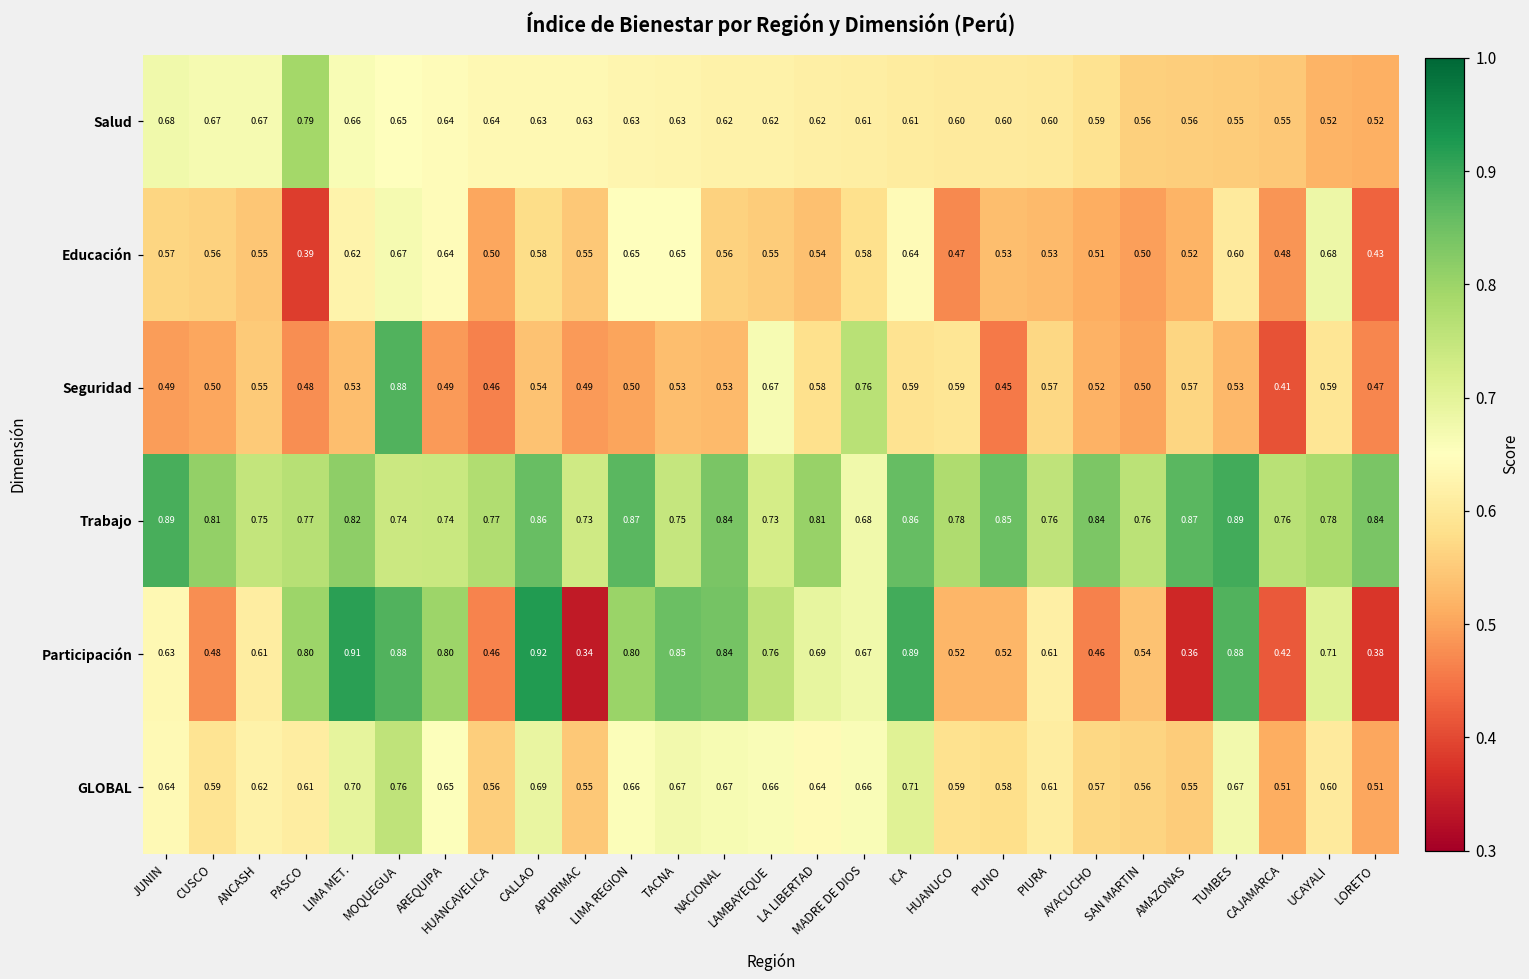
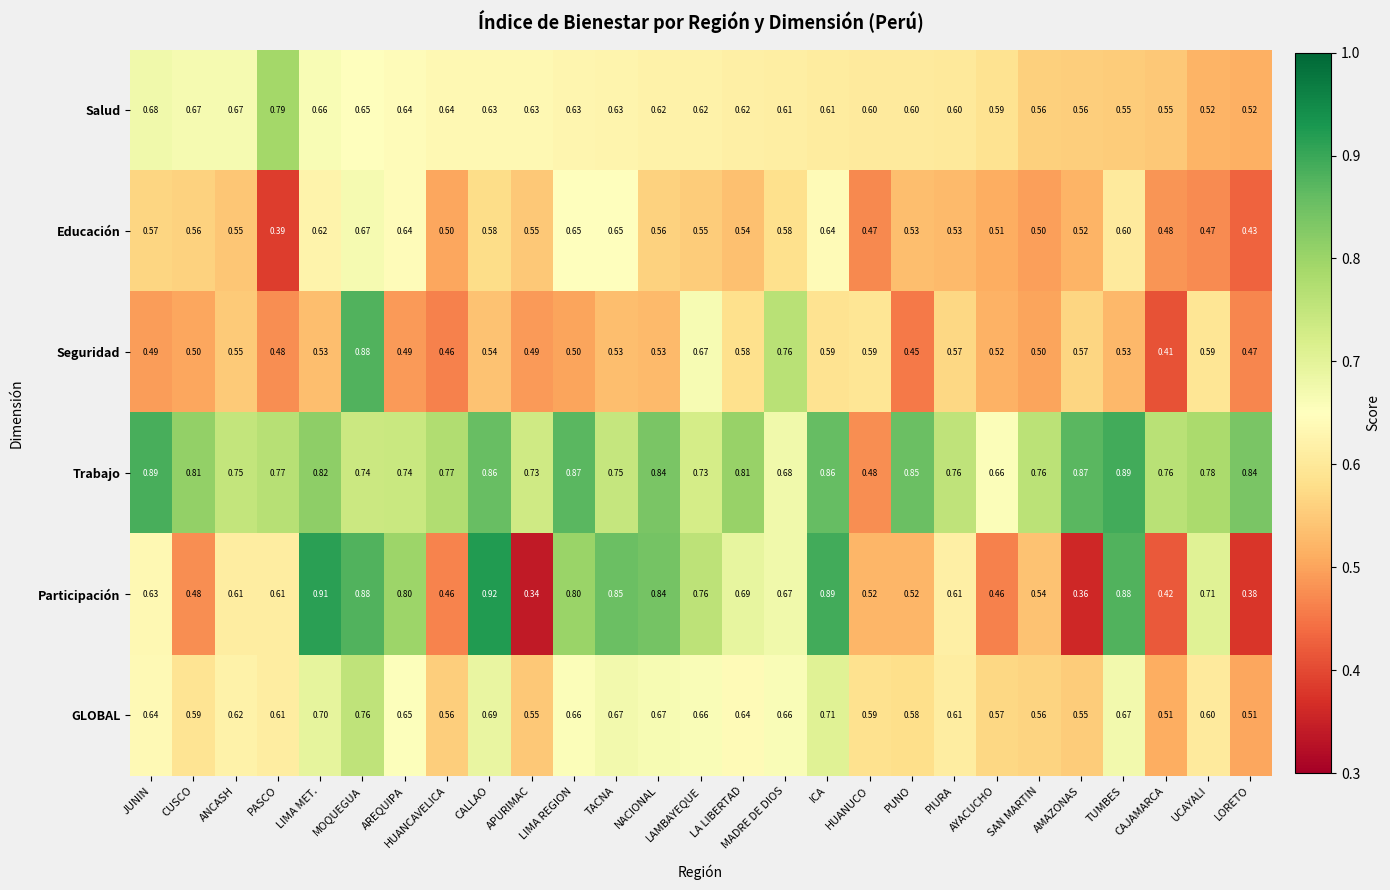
  {
    "Salud": {
      "JUNIN": 0.68,
      "CUSCO": 0.67,
      "ANCASH": 0.67,
      "PASCO": 0.79,
      "LIMA MET.": 0.66,
      "MOQUEGUA": 0.65,
      "AREQUIPA": 0.64,
      "HUANCAVELICA": 0.64,
      "CALLAO": 0.63,
      "APURIMAC": 0.63,
      "LIMA REGION": 0.63,
      "TACNA": 0.63,
      "NACIONAL": 0.62,
      "LAMBAYEQUE": 0.62,
      "LA LIBERTAD": 0.62,
      "MADRE DE DIOS": 0.61,
      "ICA": 0.61,
      "HUANUCO": 0.60,
      "PUNO": 0.60,
      "PIURA": 0.60,
      "AYACUCHO": 0.59,
      "SAN MARTIN": 0.56,
      "AMAZONAS": 0.56,
      "TUMBES": 0.55,
      "CAJAMARCA": 0.55,
      "UCAYALI": 0.52,
      "LORETO": 0.52
    },
    "Educación": {
      "JUNIN": 0.57,
      "CUSCO": 0.56,
      "ANCASH": 0.55,
      "PASCO": 0.39,
      "LIMA MET.": 0.62,
      "MOQUEGUA": 0.67,
      "AREQUIPA": 0.64,
      "HUANCAVELICA": 0.50,
      "CALLAO": 0.58,
      "APURIMAC": 0.55,
      "LIMA REGION": 0.65,
      "TACNA": 0.65,
      "NACIONAL": 0.56,
      "LAMBAYEQUE": 0.55,
      "LA LIBERTAD": 0.54,
      "MADRE DE DIOS": 0.58,
      "ICA": 0.64,
      "HUANUCO": 0.47,
      "PUNO": 0.53,
      "PIURA": 0.53,
      "AYACUCHO": 0.51,
      "SAN MARTIN": 0.50,
      "AMAZONAS": 0.52,
      "TUMBES": 0.60,
      "CAJAMARCA": 0.48,
-     "UCAYALI": 0.68,
+     "UCAYALI": 0.47,
      "LORETO": 0.43
    },
    "Seguridad": {
      "JUNIN": 0.49,
      "CUSCO": 0.50,
      "ANCASH": 0.55,
      "PASCO": 0.48,
      "LIMA MET.": 0.53,
      "MOQUEGUA": 0.88,
      "AREQUIPA": 0.49,
      "HUANCAVELICA": 0.46,
      "CALLAO": 0.54,
      "APURIMAC": 0.49,
      "LIMA REGION": 0.50,
      "TACNA": 0.53,
      "NACIONAL": 0.53,
      "LAMBAYEQUE": 0.67,
      "LA LIBERTAD": 0.58,
      "MADRE DE DIOS": 0.76,
      "ICA": 0.59,
      "HUANUCO": 0.59,
      "PUNO": 0.45,
      "PIURA": 0.57,
      "AYACUCHO": 0.52,
      "SAN MARTIN": 0.50,
      "AMAZONAS": 0.57,
      "TUMBES": 0.53,
      "CAJAMARCA": 0.41,
      "UCAYALI": 0.59,
      "LORETO": 0.47
    },
    "Trabajo": {
      "JUNIN": 0.89,
      "CUSCO": 0.81,
      "ANCASH": 0.75,
      "PASCO": 0.77,
      "LIMA MET.": 0.82,
      "MOQUEGUA": 0.74,
      "AREQUIPA": 0.74,
      "HUANCAVELICA": 0.77,
      "CALLAO": 0.86,
      "APURIMAC": 0.73,
      "LIMA REGION": 0.87,
      "TACNA": 0.75,
      "NACIONAL": 0.84,
      "LAMBAYEQUE": 0.73,
      "LA LIBERTAD": 0.81,
      "MADRE DE DIOS": 0.68,
      "ICA": 0.86,
-     "HUANUCO": 0.78,
+     "HUANUCO": 0.48,
      "PUNO": 0.85,
      "PIURA": 0.76,
-     "AYACUCHO": 0.84,
+     "AYACUCHO": 0.66,
      "SAN MARTIN": 0.76,
      "AMAZONAS": 0.87,
      "TUMBES": 0.89,
      "CAJAMARCA": 0.76,
      "UCAYALI": 0.78,
      "LORETO": 0.84
    },
    "Participación": {
      "JUNIN": 0.63,
      "CUSCO": 0.48,
      "ANCASH": 0.61,
-     "PASCO": 0.80,
+     "PASCO": 0.61,
      "LIMA MET.": 0.91,
      "MOQUEGUA": 0.88,
      "AREQUIPA": 0.80,
      "HUANCAVELICA": 0.46,
      "CALLAO": 0.92,
      "APURIMAC": 0.34,
      "LIMA REGION": 0.80,
      "TACNA": 0.85,
      "NACIONAL": 0.84,
      "LAMBAYEQUE": 0.76,
      "LA LIBERTAD": 0.69,
      "MADRE DE DIOS": 0.67,
      "ICA": 0.89,
      "HUANUCO": 0.52,
      "PUNO": 0.52,
      "PIURA": 0.61,
      "AYACUCHO": 0.46,
      "SAN MARTIN": 0.54,
      "AMAZONAS": 0.36,
      "TUMBES": 0.88,
      "CAJAMARCA": 0.42,
      "UCAYALI": 0.71,
      "LORETO": 0.38
    },
    "GLOBAL": {
      "JUNIN": 0.64,
      "CUSCO": 0.59,
      "ANCASH": 0.62,
      "PASCO": 0.61,
      "LIMA MET.": 0.70,
      "MOQUEGUA": 0.76,
      "AREQUIPA": 0.65,
      "HUANCAVELICA": 0.56,
      "CALLAO": 0.69,
      "APURIMAC": 0.55,
      "LIMA REGION": 0.66,
      "TACNA": 0.67,
      "NACIONAL": 0.67,
      "LAMBAYEQUE": 0.66,
      "LA LIBERTAD": 0.64,
      "MADRE DE DIOS": 0.66,
      "ICA": 0.71,
      "HUANUCO": 0.59,
      "PUNO": 0.58,
      "PIURA": 0.61,
      "AYACUCHO": 0.57,
      "SAN MARTIN": 0.56,
      "AMAZONAS": 0.55,
      "TUMBES": 0.67,
      "CAJAMARCA": 0.51,
      "UCAYALI": 0.60,
      "LORETO": 0.51
    }
  }
